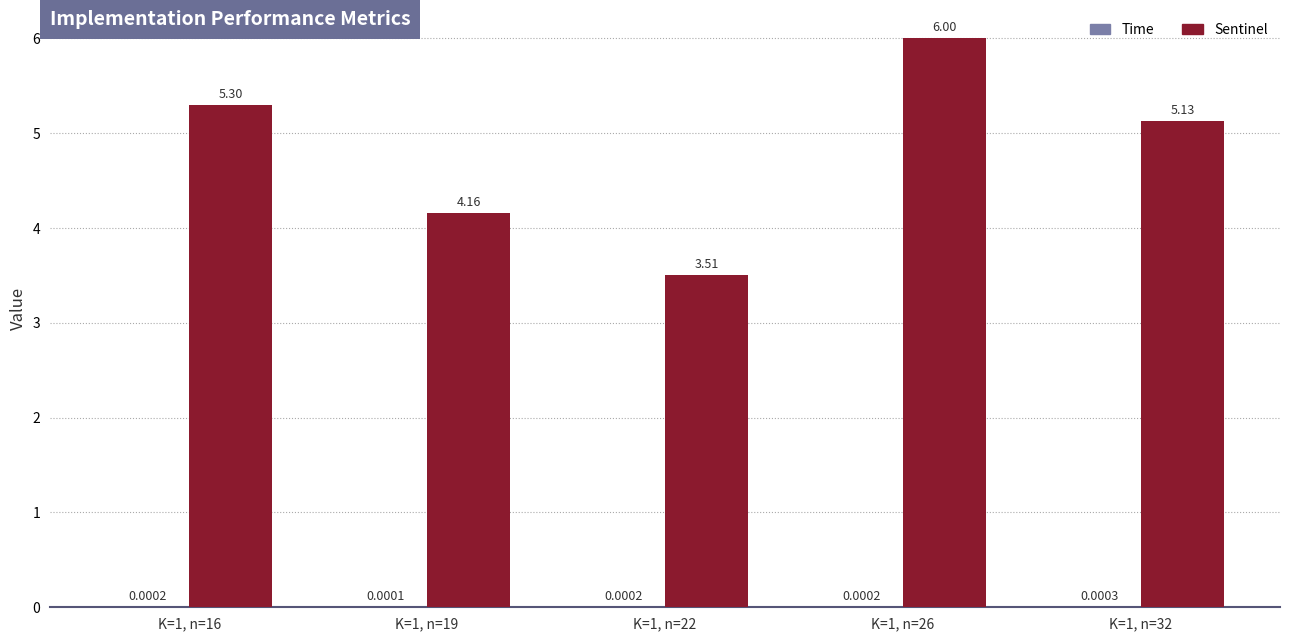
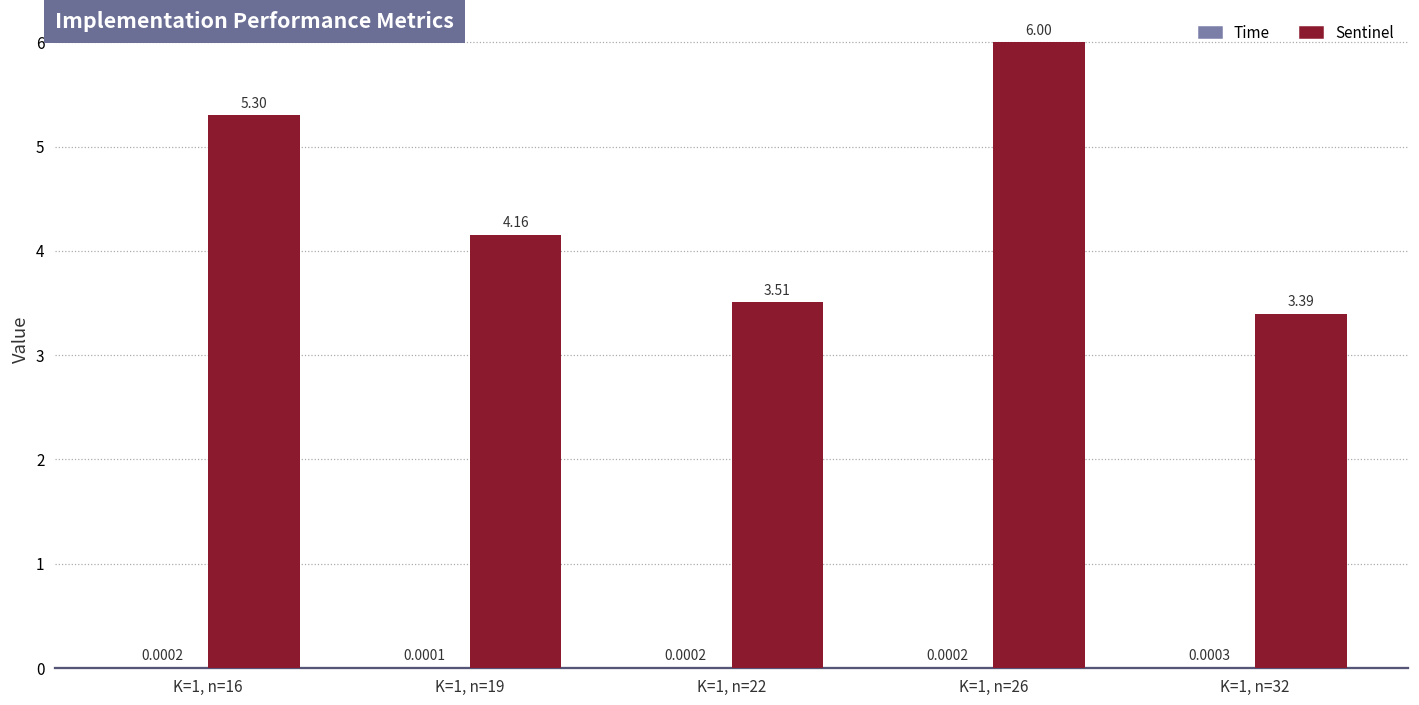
  {
    "Time": {
      "K=1, n=16": 0.0002,
      "K=1, n=19": 0.0001,
      "K=1, n=22": 0.0002,
      "K=1, n=26": 0.0002,
      "K=1, n=32": 0.0003
    },
    "Sentinel": {
      "K=1, n=16": 5.30,
      "K=1, n=19": 4.16,
      "K=1, n=22": 3.51,
      "K=1, n=26": 6.00,
-     "K=1, n=32": 5.13
+     "K=1, n=32": 3.39
    }
  }
